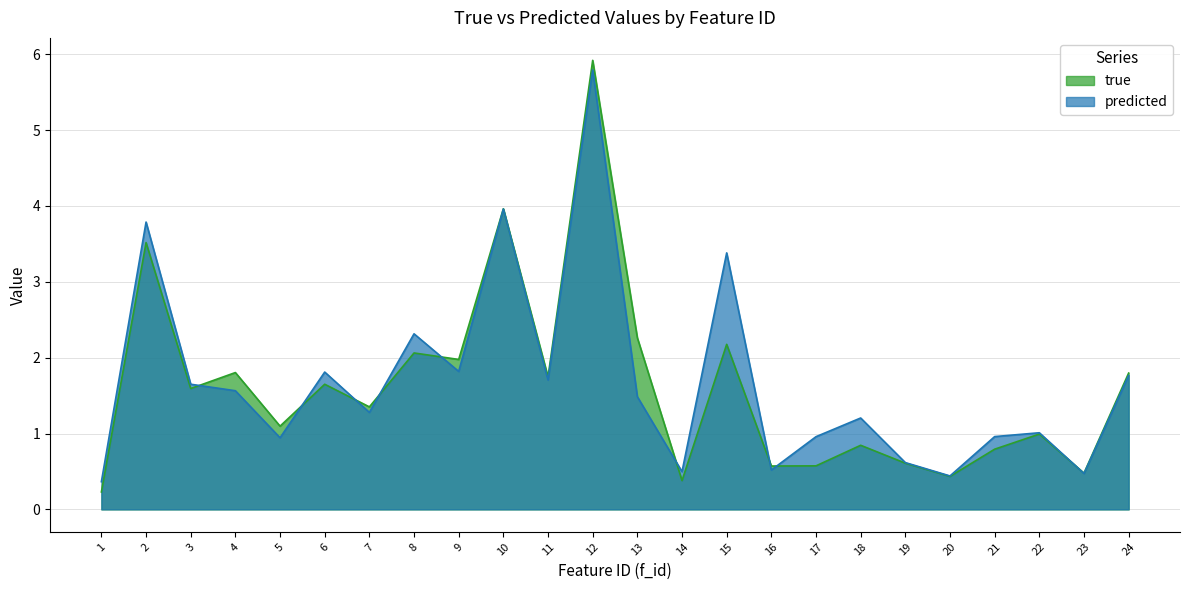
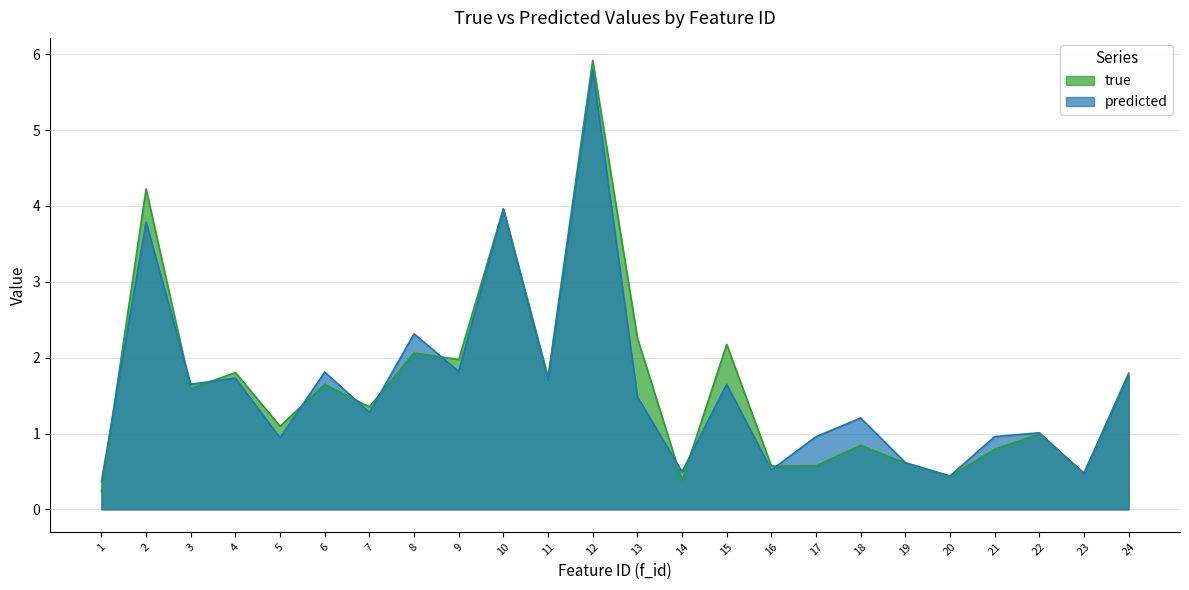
  {
    "true": {
      "1": 0.2,
-     "2": 3.5,
+     "2": 4.2,
      "3": 1.6,
      "4": 1.8,
      "5": 1.1,
      "6": 1.6,
      "7": 1.4,
      "8": 2.1,
      "9": 2.0,
      "11": 1.7,
      "12": 5.9,
      "13": 2.3,
      "14": 0.4,
      "15": 2.2,
      "16": 0.6,
      "17": 0.6,
      "18": 0.8,
      "21": 0.8
    },
    "predicted": {
      "1": 0.4,
      "2": 3.8,
      "3": 1.6,
-     "4": 1.6,
+     "4": 1.7,
      "5": 0.9,
      "6": 1.8,
      "7": 1.3,
      "8": 2.3,
      "9": 1.8,
      "11": 1.7,
      "12": 5.8,
      "13": 1.5,
      "14": 0.5,
-     "15": 3.4,
+     "15": 1.6,
      "16": 0.5,
      "17": 1.0,
      "18": 1.2,
      "21": 1.0
    }
  }
